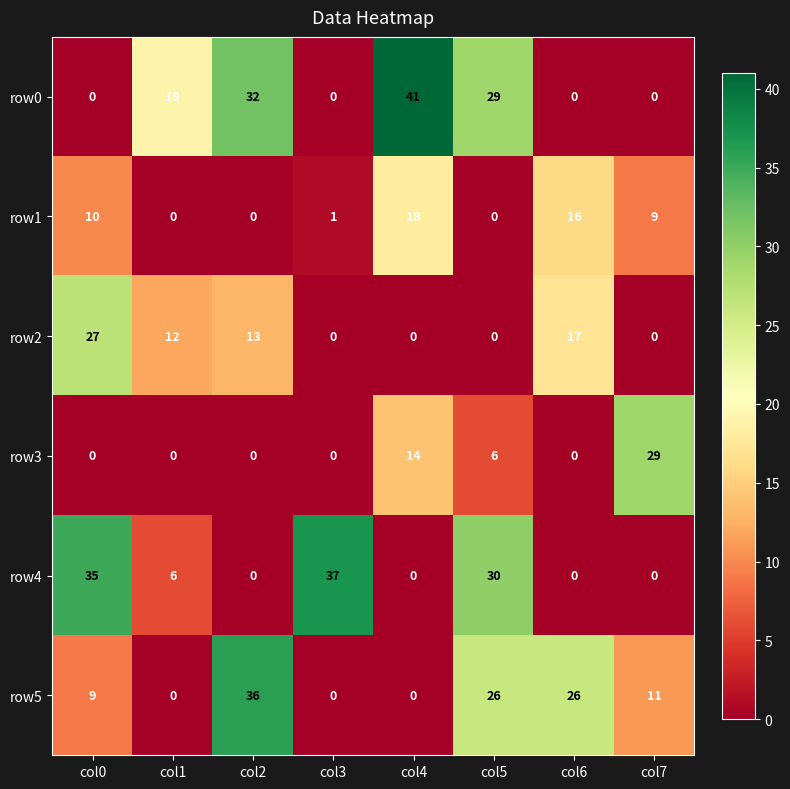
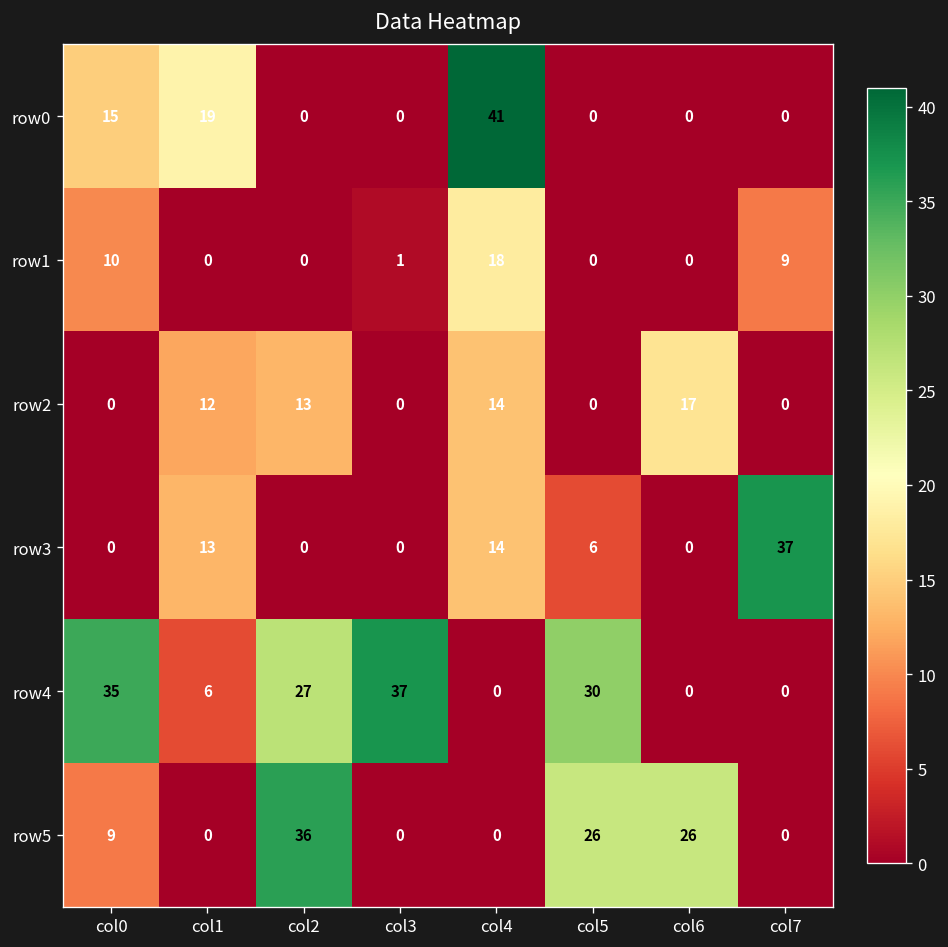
  {
    "row0": {
-     "col0": 0,
+     "col0": 15,
      "col1": 19,
-     "col2": 32,
+     "col2": 0,
      "col3": 0,
      "col4": 41,
-     "col5": 29,
+     "col5": 0,
      "col6": 0,
      "col7": 0
    },
    "row1": {
      "col0": 10,
      "col1": 0,
      "col2": 0,
      "col3": 1,
      "col4": 18,
      "col5": 0,
-     "col6": 16,
+     "col6": 0,
      "col7": 9
    },
    "row2": {
-     "col0": 27,
+     "col0": 0,
      "col1": 12,
      "col2": 13,
      "col3": 0,
-     "col4": 0,
+     "col4": 14,
      "col5": 0,
      "col6": 17,
      "col7": 0
    },
    "row3": {
      "col0": 0,
-     "col1": 0,
+     "col1": 13,
      "col2": 0,
      "col3": 0,
      "col4": 14,
      "col5": 6,
      "col6": 0,
-     "col7": 29
+     "col7": 37
    },
    "row4": {
      "col0": 35,
      "col1": 6,
-     "col2": 0,
+     "col2": 27,
      "col3": 37,
      "col4": 0,
      "col5": 30,
      "col6": 0,
      "col7": 0
    },
    "row5": {
      "col0": 9,
      "col1": 0,
      "col2": 36,
      "col3": 0,
      "col4": 0,
      "col5": 26,
      "col6": 26,
-     "col7": 11
+     "col7": 0
    }
  }
